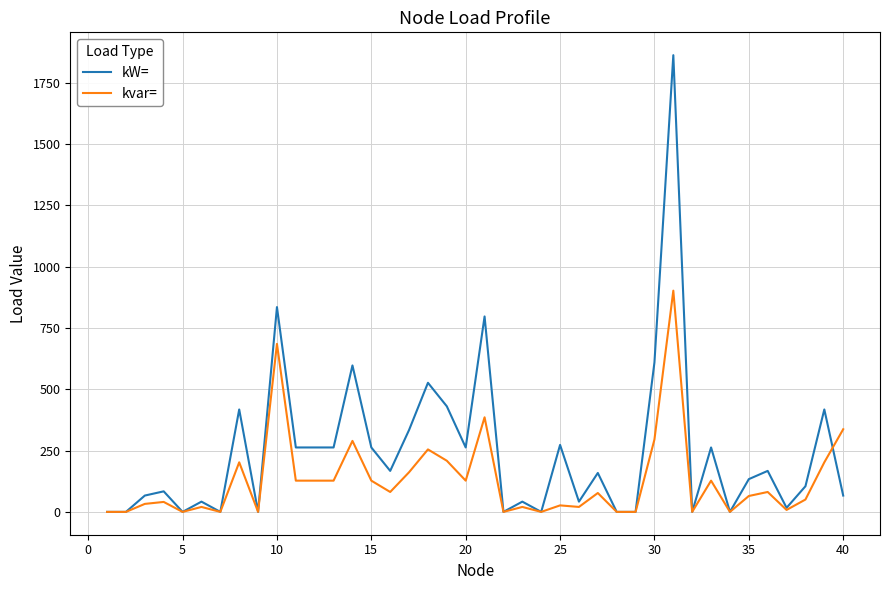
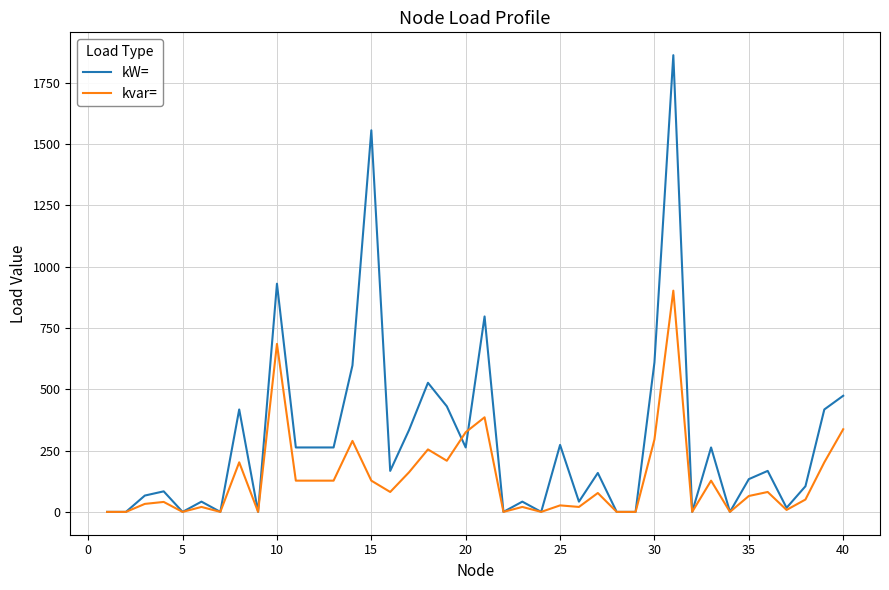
  {
    "kW=": {
-     "10": 840,
-     "15": 260,
+     "10": 930,
+     "15": 1560,
      "20": 260,
      "25": 270,
      "30": 610,
      "35": 130,
-     "40": 70
+     "40": 470
    },
    "kvar=": {
      "10": 690,
      "15": 130,
-     "20": 130,
+     "20": 330,
      "25": 30,
      "30": 300,
      "35": 60,
      "40": 340
    }
  }
